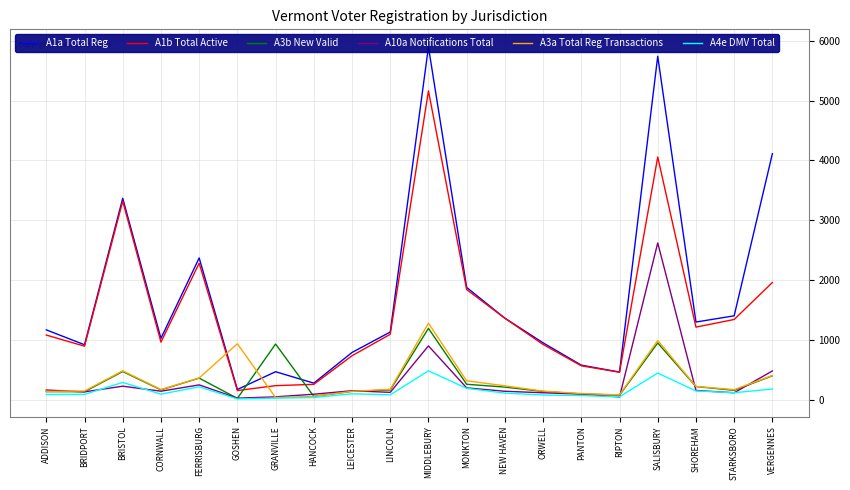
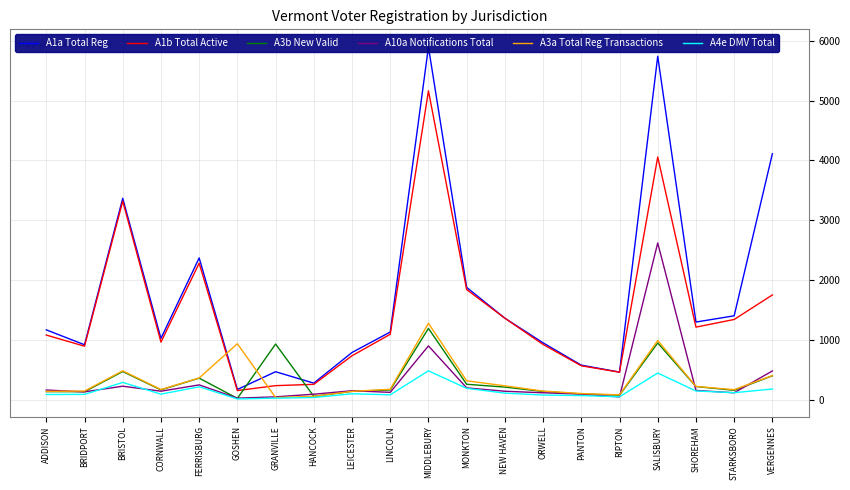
  {
    "A1a Total Reg": {
      "ADDISON": 1200,
      "BRISTOL": 3400,
      "CORNWALL": 1000,
      "FERRISBURG": 2400,
      "GRANVILLE": 500,
      "LEICESTER": 800,
      "SALISBURY": 5700,
      "SHOREHAM": 1300,
      "STARKSBORO": 1400,
      "VERGENNES": 4100
    },
    "A1b Total Active": {
      "ADDISON": 1100,
      "BRISTOL": 3300,
      "CORNWALL": 1000,
      "FERRISBURG": 2300,
      "GRANVILLE": 200,
      "LEICESTER": 700,
      "MIDDLEBURY": 5200,
      "SALISBURY": 4100,
      "SHOREHAM": 1200,
      "STARKSBORO": 1300,
-     "VERGENNES": 2000
+     "VERGENNES": 1700
    },
    "A3b New Valid": {
      "GRANVILLE": 900,
      "MIDDLEBURY": 1200,
      "MONKTON": 300
    },
    "A10a Notifications Total": {
      "BRISTOL": 200,
      "MIDDLEBURY": 900,
      "SALISBURY": 2600,
      "VERGENNES": 500
    },
    "A3a Total Reg Transactions": {
      "GOSHEN": 900,
      "MIDDLEBURY": 1300,
      "MONKTON": 300
    },
    "A4e DMV Total": {
      "ADDISON": 100,
      "BRISTOL": 300,
      "CORNWALL": 100,
      "MIDDLEBURY": 500,
      "SALISBURY": 400,
      "VERGENNES": 200
    }
  }
